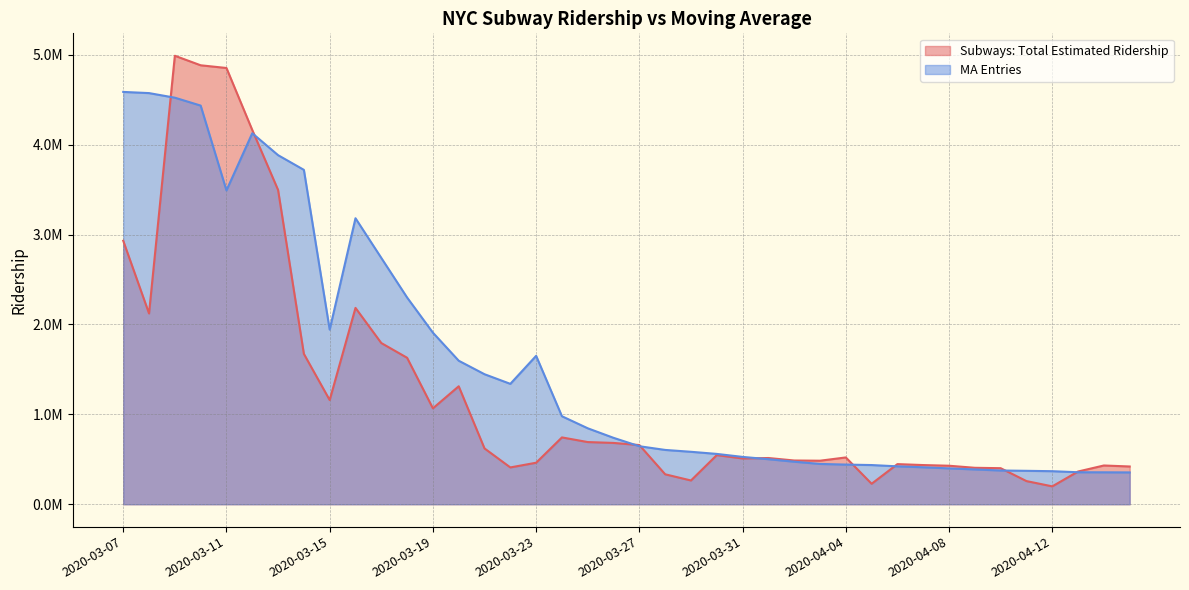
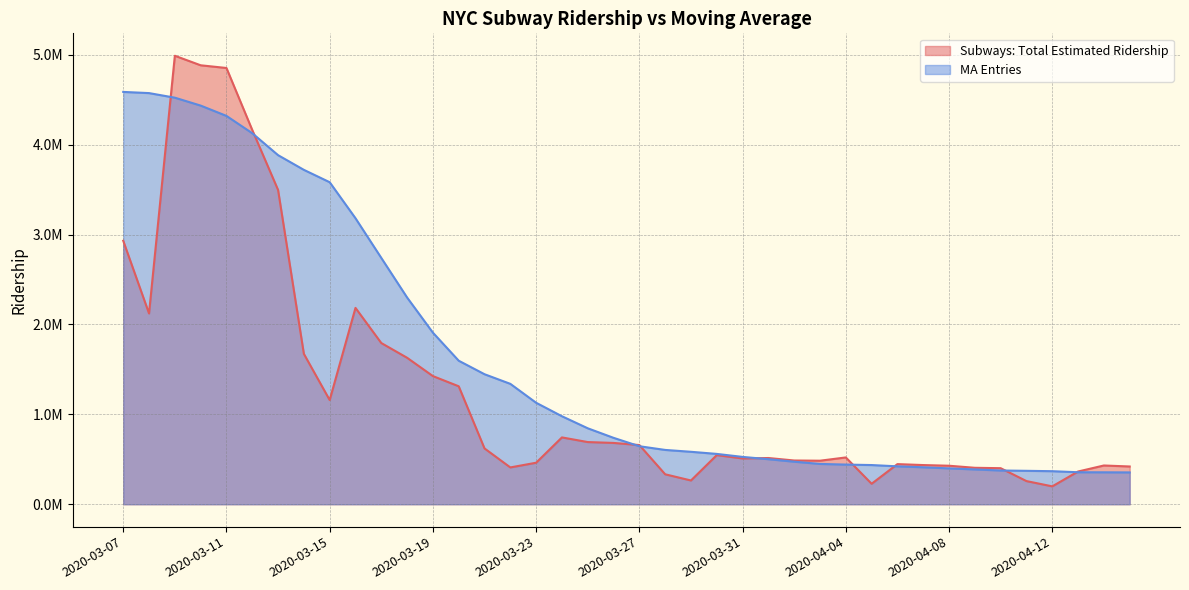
  {
    "Subways: Total Estimated Ridership": {
      "2020-03-07": 2900000,
      "2020-03-11": 4900000,
      "2020-03-15": 1200000,
-     "2020-03-19": 1100000,
+     "2020-03-19": 1400000,
      "2020-03-23": 500000,
      "2020-04-04": 500000,
      "2020-04-08": 400000,
      "2020-04-12": 200000
    },
    "MA Entries": {
      "2020-03-07": 4600000,
-     "2020-03-11": 3500000,
-     "2020-03-15": 1900000,
+     "2020-03-11": 4300000,
+     "2020-03-15": 3600000,
      "2020-03-19": 1900000,
-     "2020-03-23": 1700000,
+     "2020-03-23": 1100000,
      "2020-04-04": 400000,
      "2020-04-08": 400000,
      "2020-04-12": 400000
    }
  }
